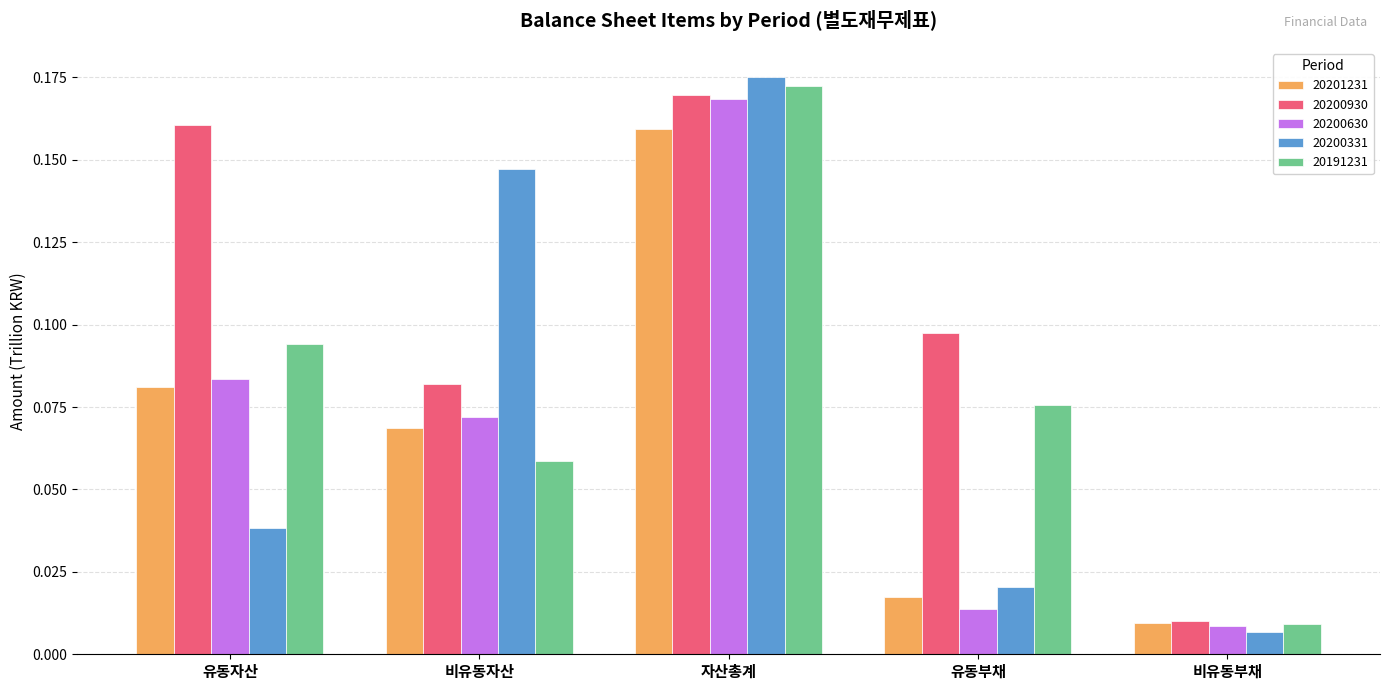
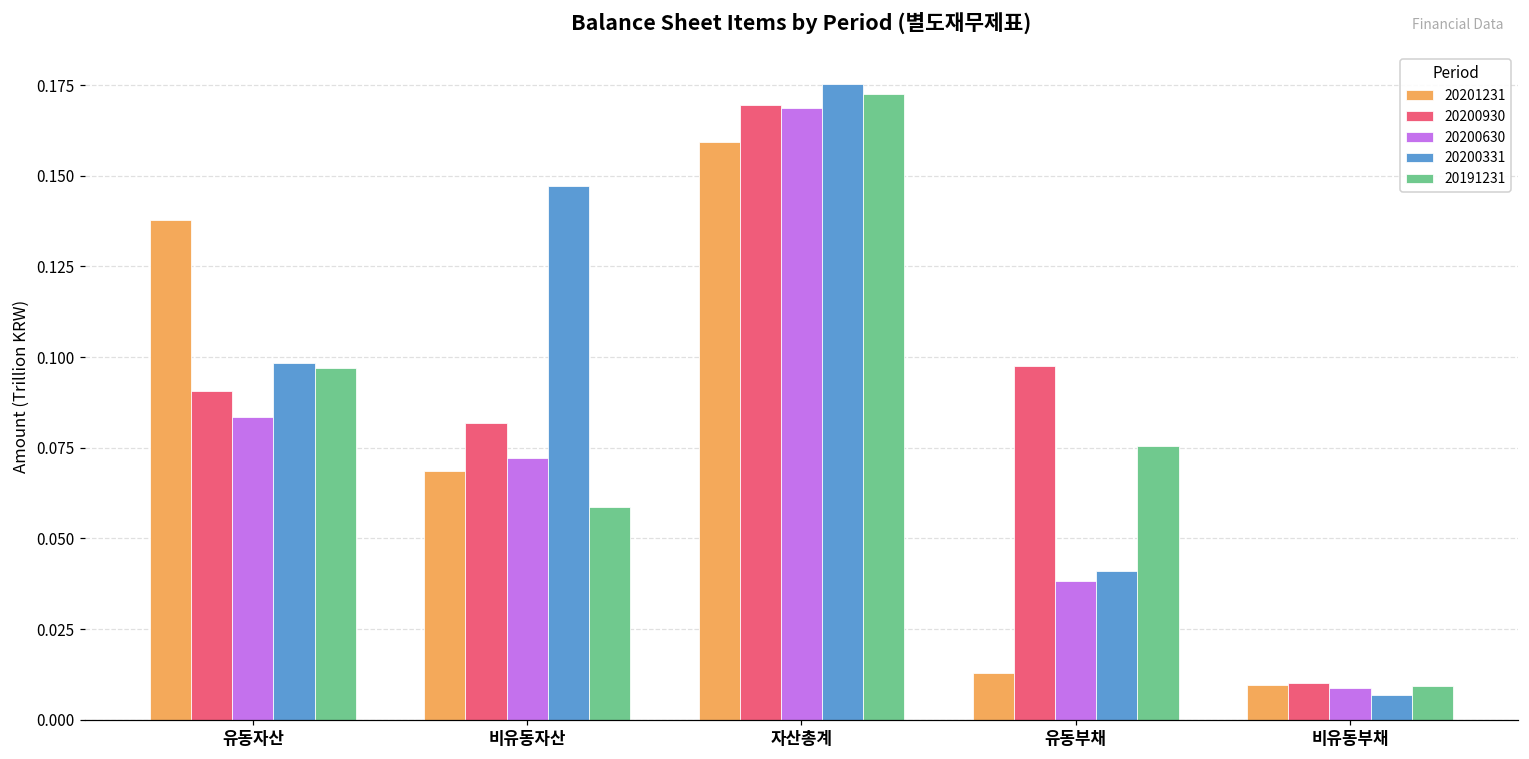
  {
    "20201231": {
-     "유동자산": 0.081,
+     "유동자산": 0.138,
      "비유동자산": 0.069,
      "자산총계": 0.159,
-     "유동부채": 0.017,
+     "유동부채": 0.013,
      "비유동부채": 0.010
    },
    "20200930": {
-     "유동자산": 0.160,
+     "유동자산": 0.091,
      "비유동자산": 0.082,
      "자산총계": 0.170,
      "유동부채": 0.098,
      "비유동부채": 0.010
    },
    "20200630": {
      "유동자산": 0.083,
      "비유동자산": 0.072,
      "자산총계": 0.169,
-     "유동부채": 0.014,
+     "유동부채": 0.038,
      "비유동부채": 0.009
    },
    "20200331": {
-     "유동자산": 0.038,
+     "유동자산": 0.099,
      "비유동자산": 0.147,
      "자산총계": 0.175,
-     "유동부채": 0.021,
+     "유동부채": 0.041,
      "비유동부채": 0.007
    },
    "20191231": {
-     "유동자산": 0.094,
+     "유동자산": 0.097,
      "비유동자산": 0.059,
      "자산총계": 0.172,
      "유동부채": 0.075,
      "비유동부채": 0.009
    }
  }
